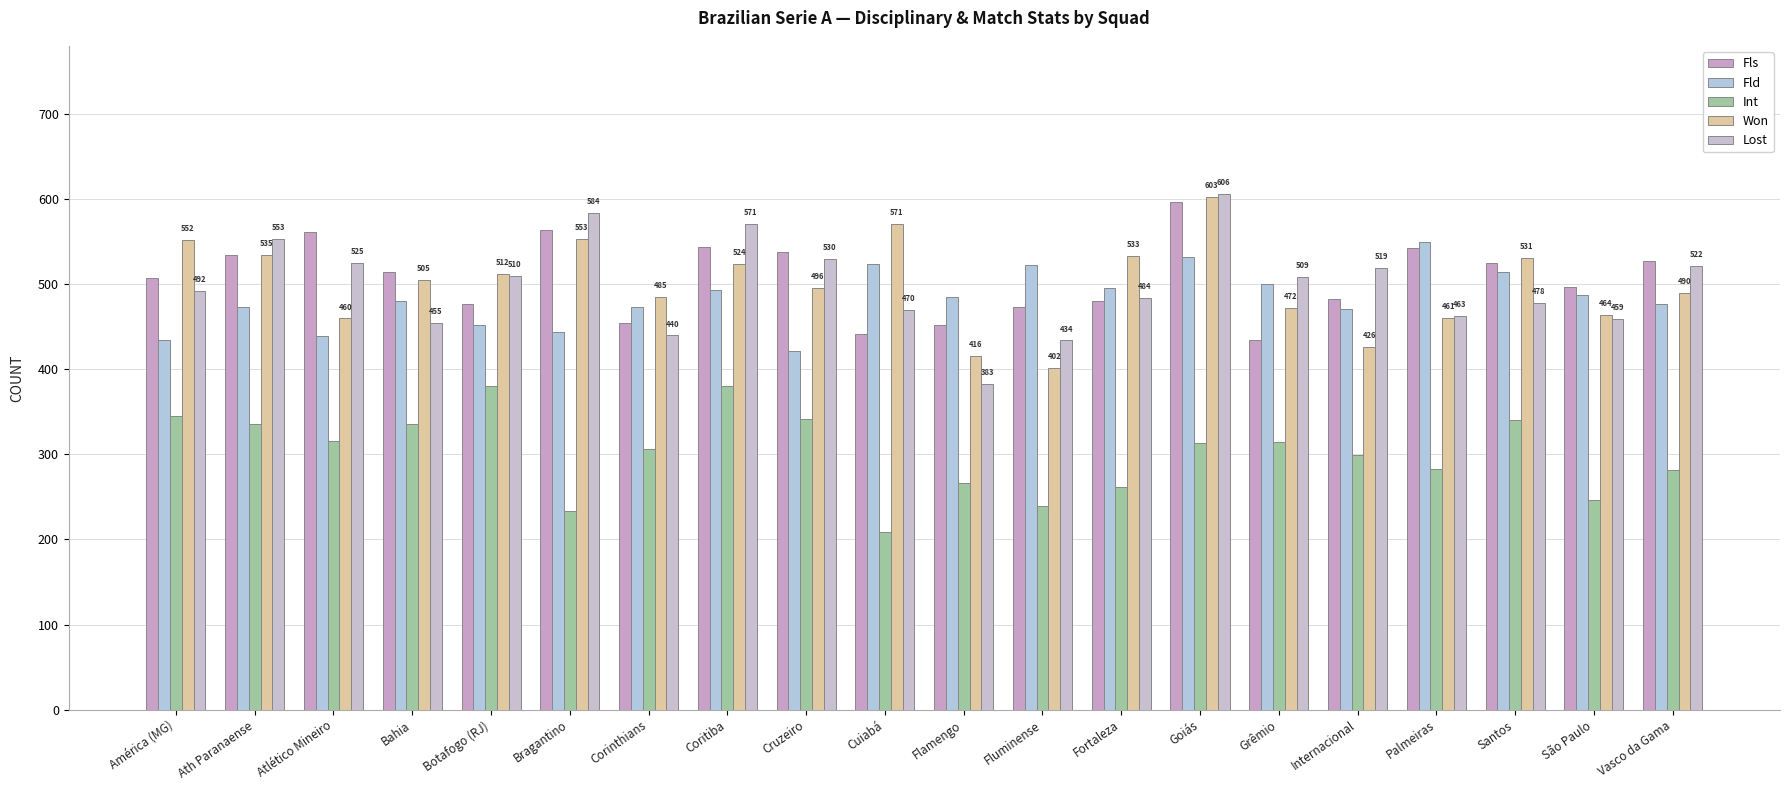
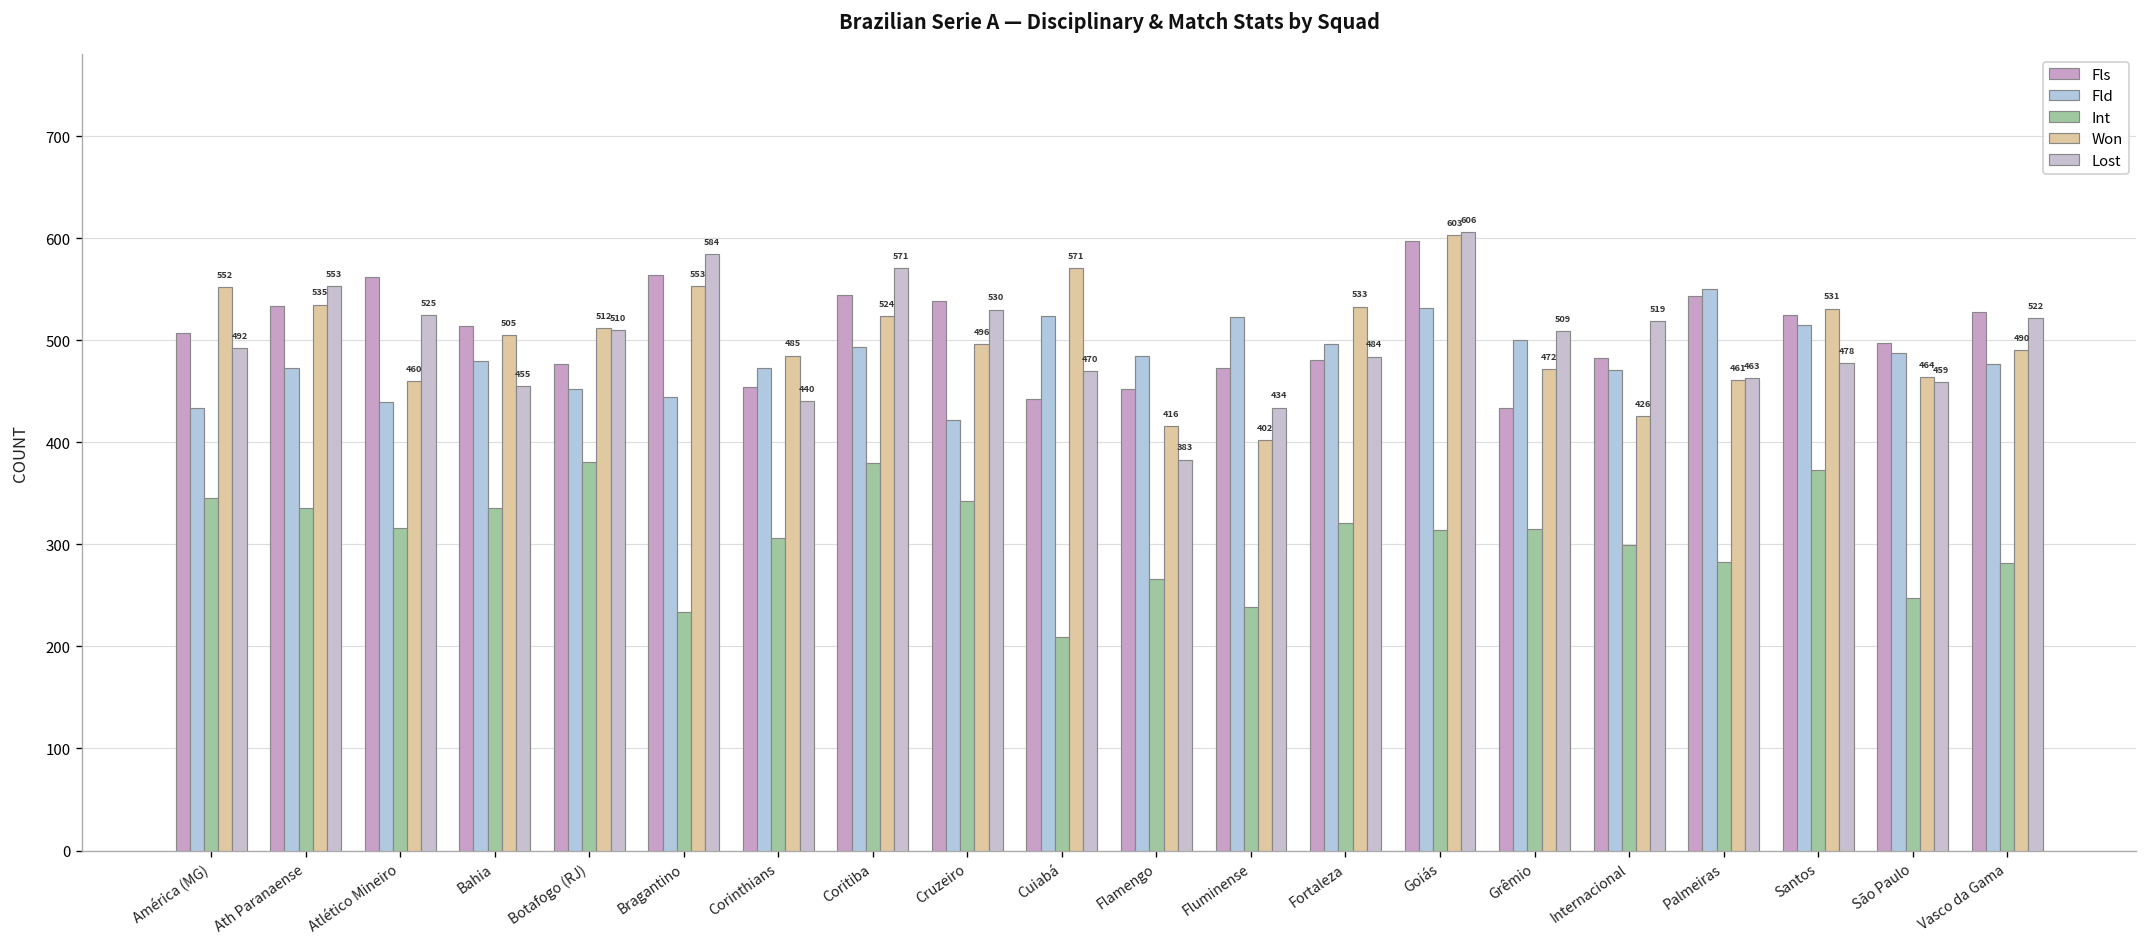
  {
    "Int": {
      "América (MG)": 350,
      "Ath Paranaense": 340,
      "Atlético Mineiro": 320,
      "Bahia": 340,
      "Botafogo (RJ)": 380,
      "Bragantino": 230,
      "Corinthians": 310,
      "Coritiba": 380,
      "Cruzeiro": 340,
      "Cuiabá": 210,
      "Flamengo": 270,
      "Fluminense": 240,
-     "Fortaleza": 260,
+     "Fortaleza": 320,
      "Goiás": 310,
      "Grêmio": 320,
      "Internacional": 300,
      "Palmeiras": 280,
-     "Santos": 340,
+     "Santos": 370,
      "São Paulo": 250,
      "Vasco da Gama": 280
    }
  }
